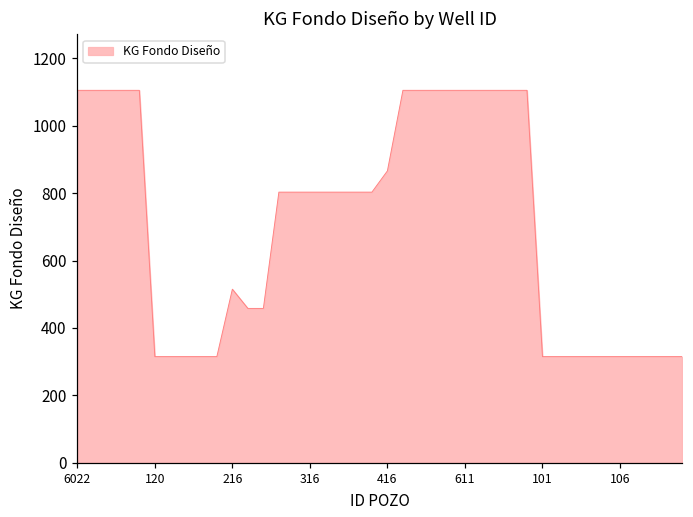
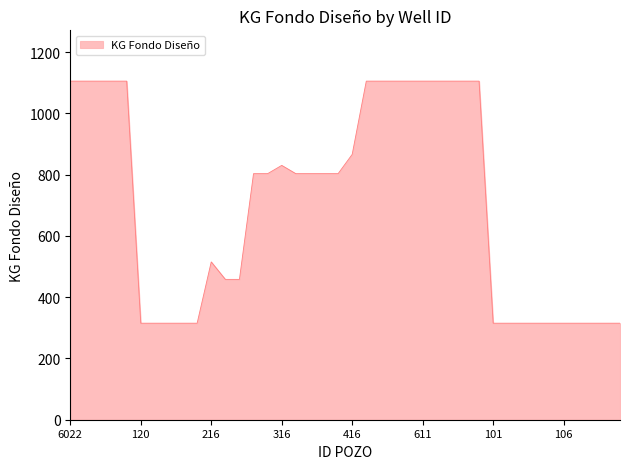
  {
    "6022": 1110,
    "120": 320,
    "216": 520,
-   "316": 800,
+   "316": 830,
    "416": 870,
    "611": 1110,
    "101": 320,
    "106": 320
  }
